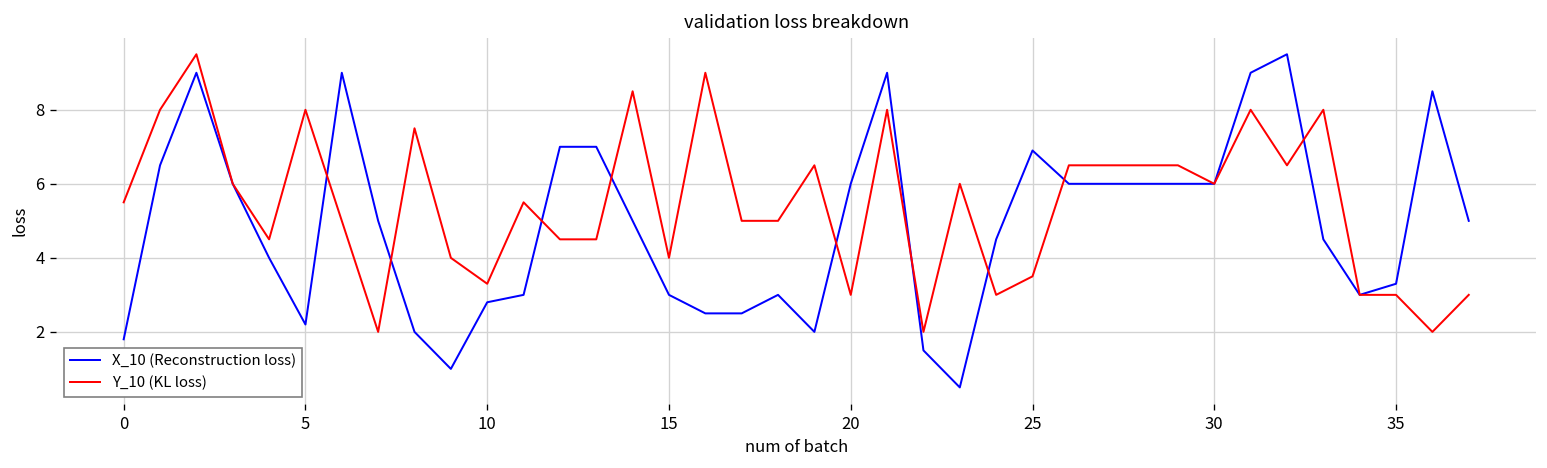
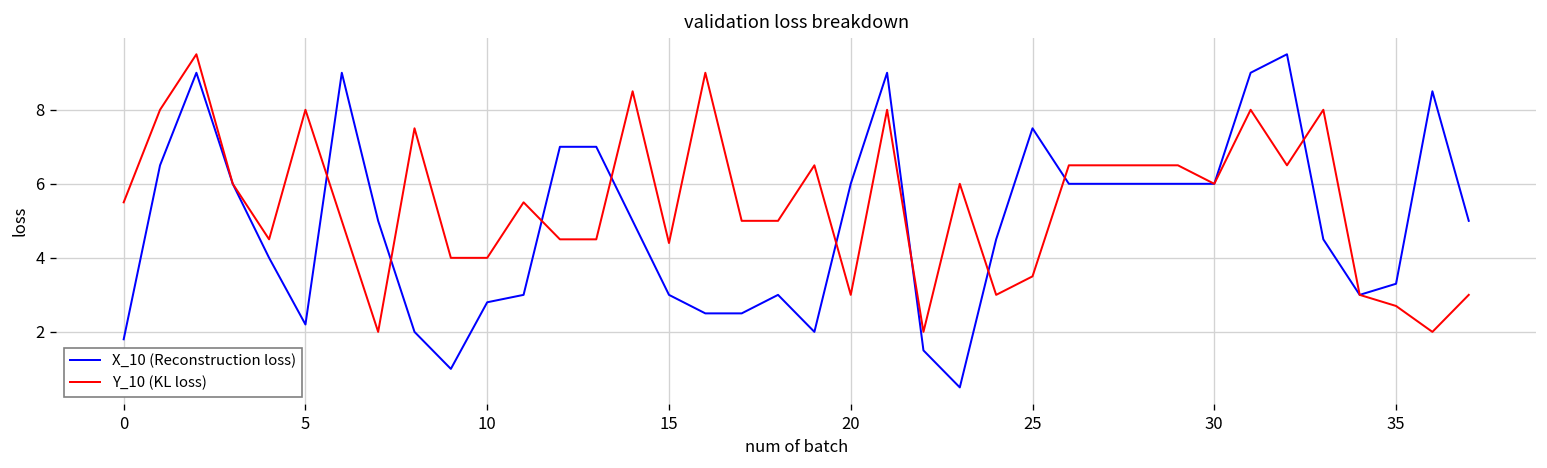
  {
    "X_10 (Reconstruction loss)": {
      "0": 1.8,
      "5": 2.2,
      "10": 2.8,
      "15": 3.0,
      "20": 6.0,
-     "25": 6.9,
+     "25": 7.5,
      "35": 3.3
    },
    "Y_10 (KL loss)": {
      "0": 5.5,
      "5": 8.0,
-     "10": 3.3,
-     "15": 4.0,
+     "10": 4.0,
+     "15": 4.4,
      "20": 3.0,
      "25": 3.5,
-     "35": 3.0
+     "35": 2.7
    }
  }
